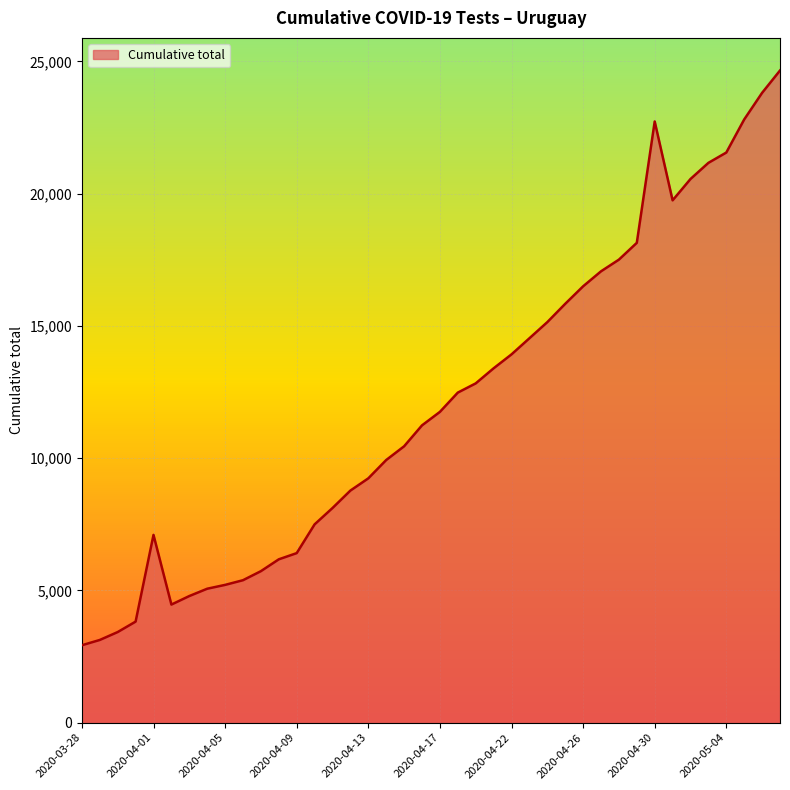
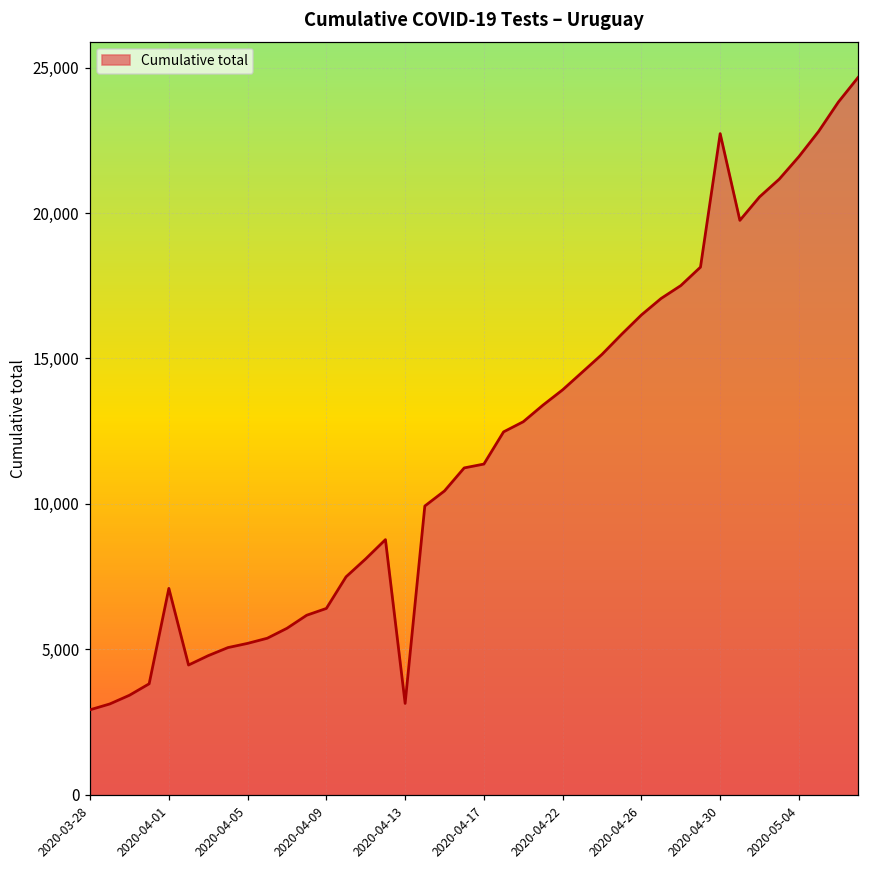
  {
    "2020-03-28": "2,900",
    "2020-04-01": "7,100",
    "2020-04-05": "5,200",
    "2020-04-09": "6,400",
-   "2020-04-13": "9,200",
-   "2020-04-17": "11,700",
+   "2020-04-13": "3,100",
+   "2020-04-17": "11,400",
    "2020-04-22": "13,900",
    "2020-04-26": "16,500",
    "2020-04-30": "22,700",
-   "2020-05-04": "21,600"
+   "2020-05-04": "21,900"
  }
